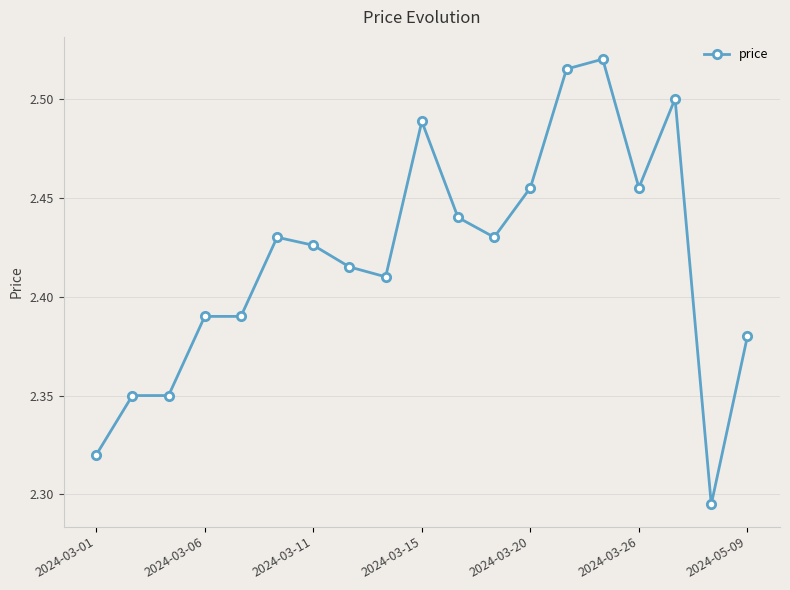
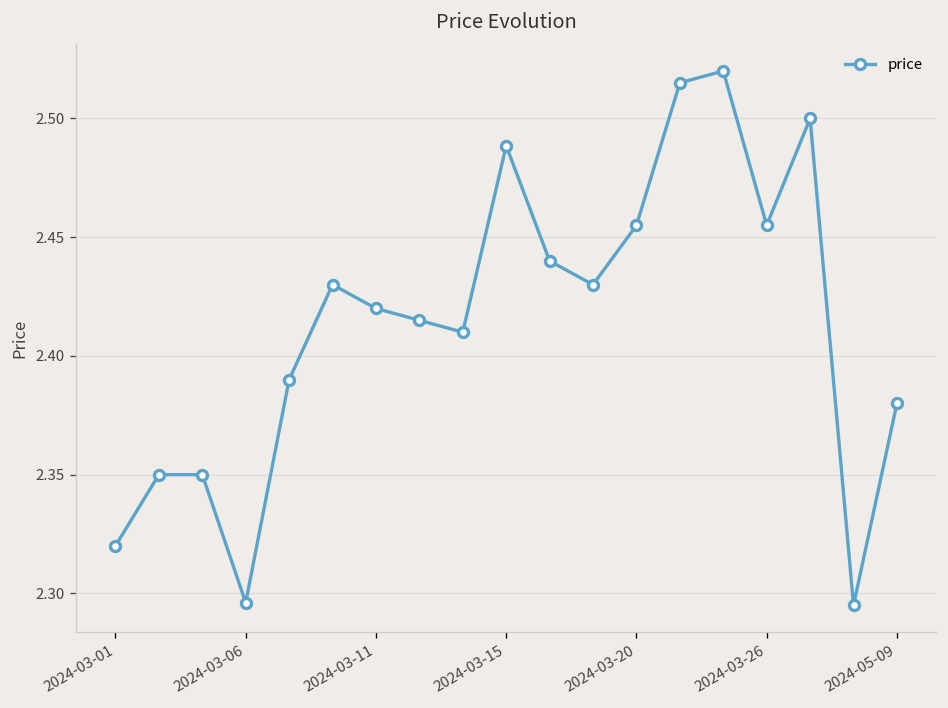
  {
    "2024-03-01": 2.320,
-   "2024-03-06": 2.390,
-   "2024-03-11": 2.426,
+   "2024-03-06": 2.296,
+   "2024-03-11": 2.420,
    "2024-03-15": 2.489,
    "2024-03-20": 2.455,
    "2024-03-26": 2.455,
    "2024-05-09": 2.380
  }
